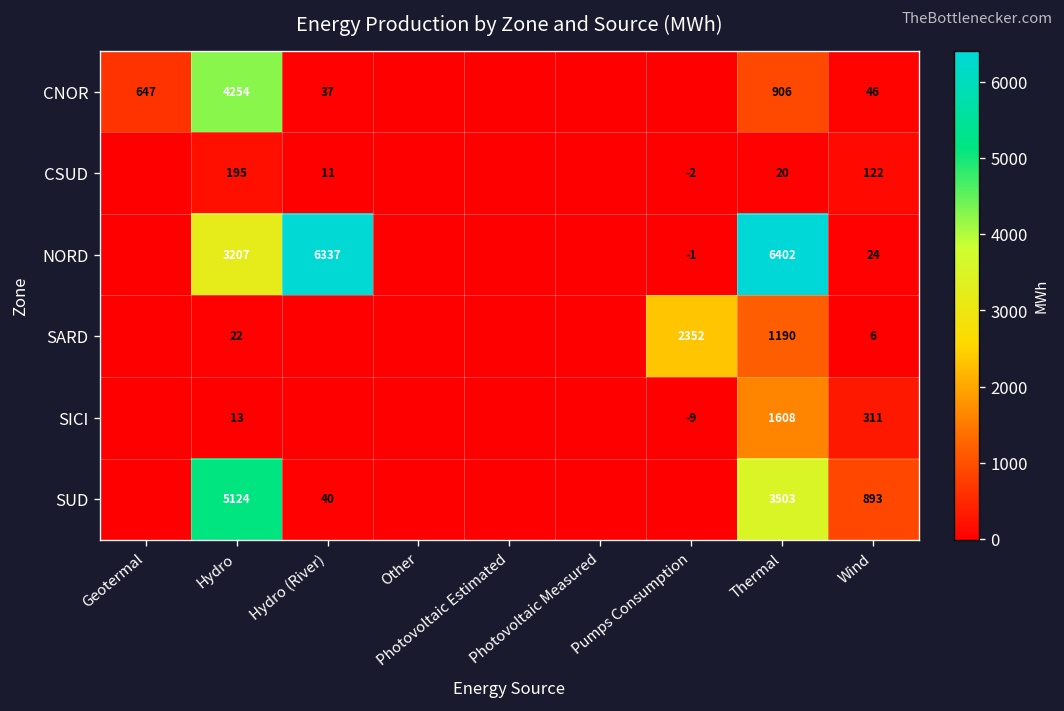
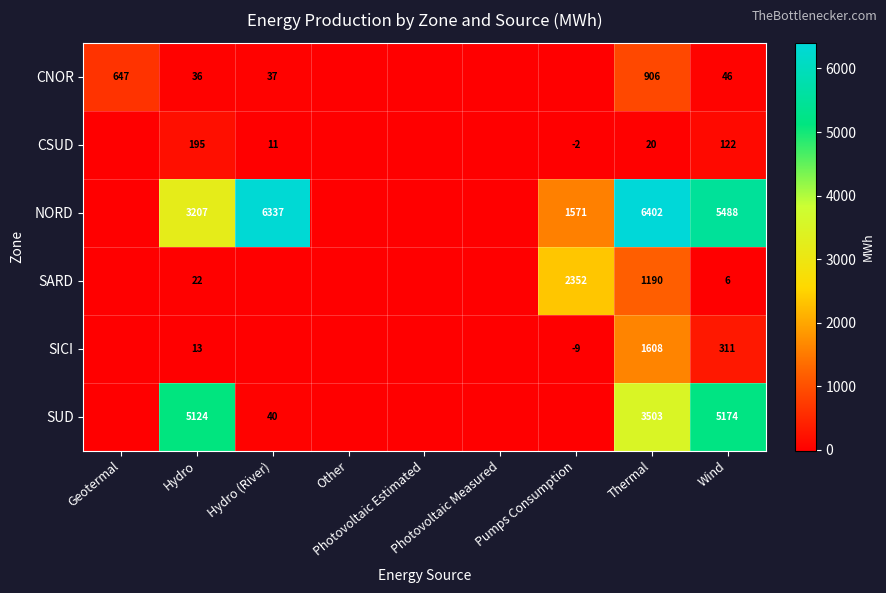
  {
    "CNOR": {
      "Geotermal": 647,
-     "Hydro": 4254,
+     "Hydro": 36,
      "Hydro (River)": 37,
      "Thermal": 906,
      "Wind": 46
    },
    "CSUD": {
      "Hydro": 195,
      "Hydro (River)": 11,
      "Pumps Consumption": -2,
      "Thermal": 20,
      "Wind": 122
    },
    "NORD": {
      "Hydro": 3207,
      "Hydro (River)": 6337,
-     "Pumps Consumption": -1,
+     "Pumps Consumption": 1571,
      "Thermal": 6402,
-     "Wind": 24
+     "Wind": 5488
    },
    "SARD": {
      "Hydro": 22,
      "Pumps Consumption": 2352,
      "Thermal": 1190,
      "Wind": 6
    },
    "SICI": {
      "Hydro": 13,
      "Pumps Consumption": -9,
      "Thermal": 1608,
      "Wind": 311
    },
    "SUD": {
      "Hydro": 5124,
      "Hydro (River)": 40,
      "Thermal": 3503,
-     "Wind": 893
+     "Wind": 5174
    }
  }
